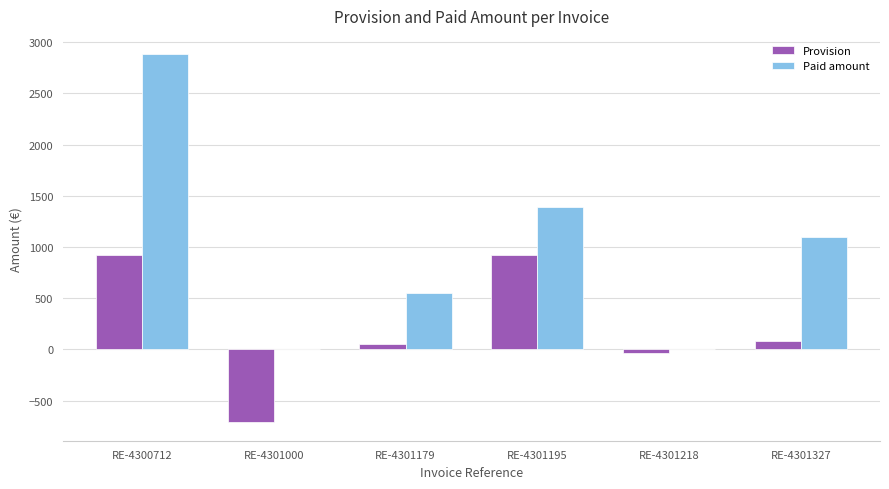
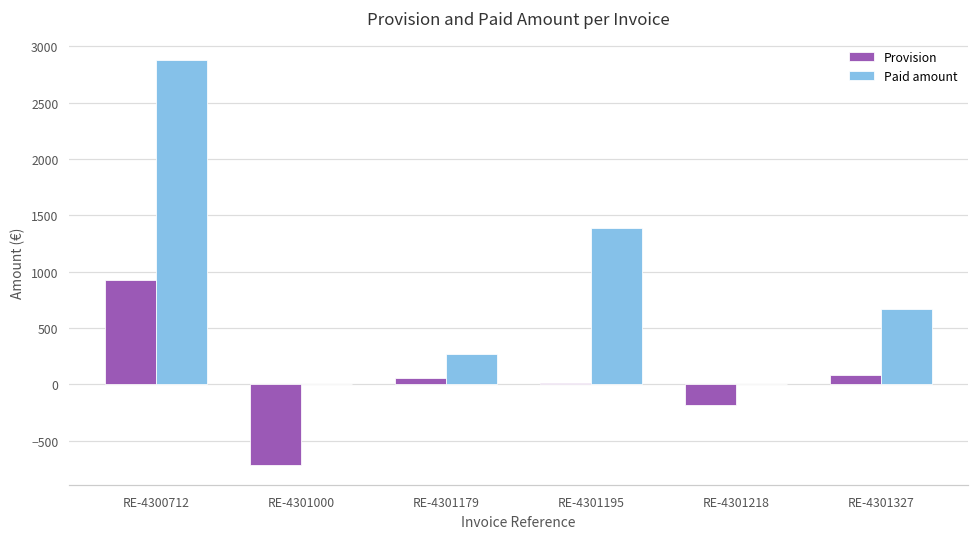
  {
    "Provision": {
      "RE-4300712": 920,
      "RE-4301000": -710,
      "RE-4301179": 60,
-     "RE-4301195": 920,
-     "RE-4301218": -30,
+     "RE-4301195": 20,
+     "RE-4301218": -180,
      "RE-4301327": 80
    },
    "Paid amount": {
      "RE-4300712": 2880,
      "RE-4301000": 0,
-     "RE-4301179": 550,
+     "RE-4301179": 270,
      "RE-4301195": 1390,
      "RE-4301218": 0,
-     "RE-4301327": 1090
+     "RE-4301327": 670
    }
  }
